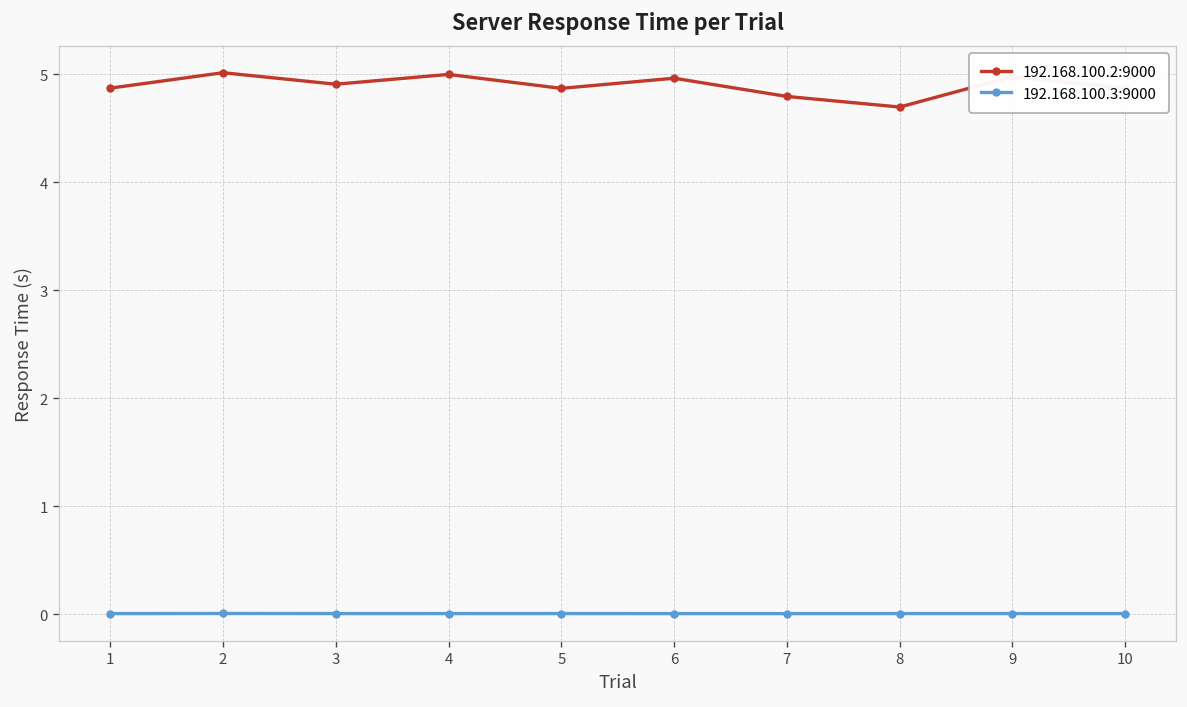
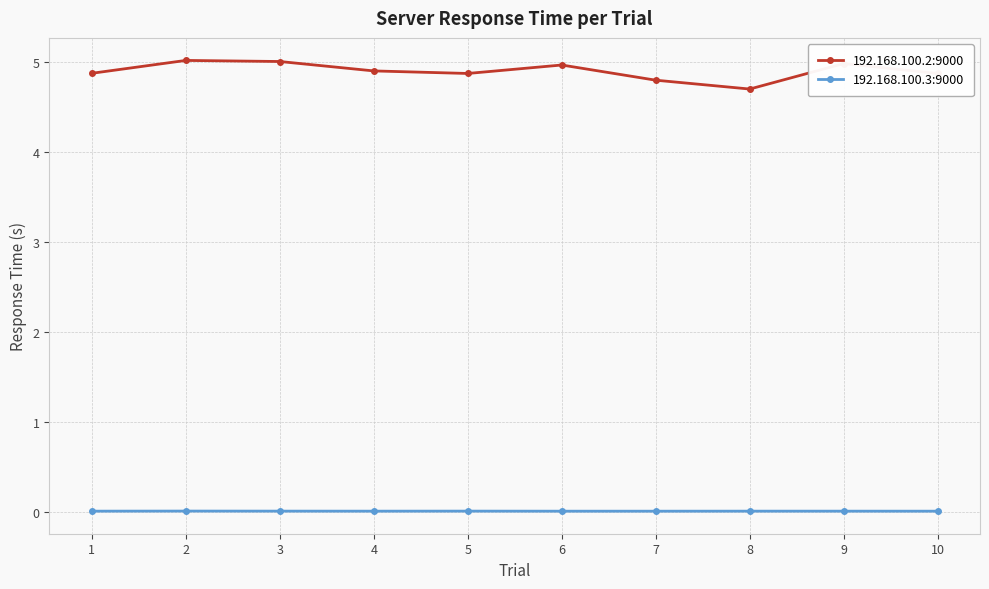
  {
    "192.168.100.2:9000": {
      "1": 4.9,
      "2": 5.0,
-     "3": 4.9,
-     "4": 5.0,
+     "3": 5.0,
+     "4": 4.9,
      "5": 4.9,
      "6": 5.0,
      "7": 4.8,
      "8": 4.7
    },
    "192.168.100.3:9000": {
      "1": 0.0,
      "2": 0.0,
      "3": 0.0,
      "4": 0.0,
      "5": 0.0,
      "6": 0.0,
      "7": 0.0,
      "8": 0.0,
      "9": 0.0,
      "10": 0.0
    }
  }
